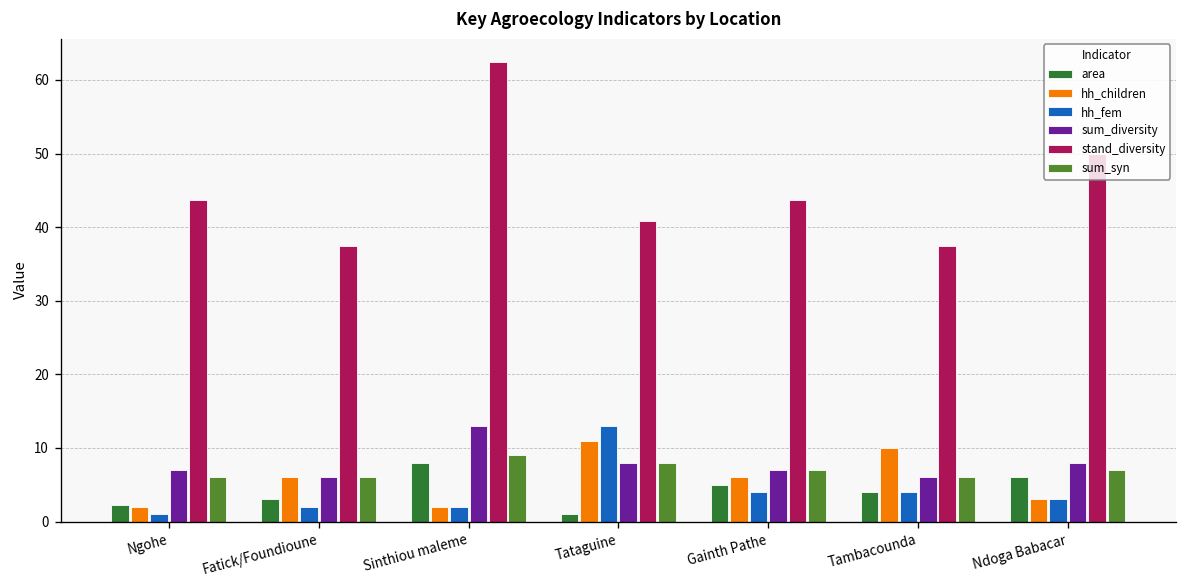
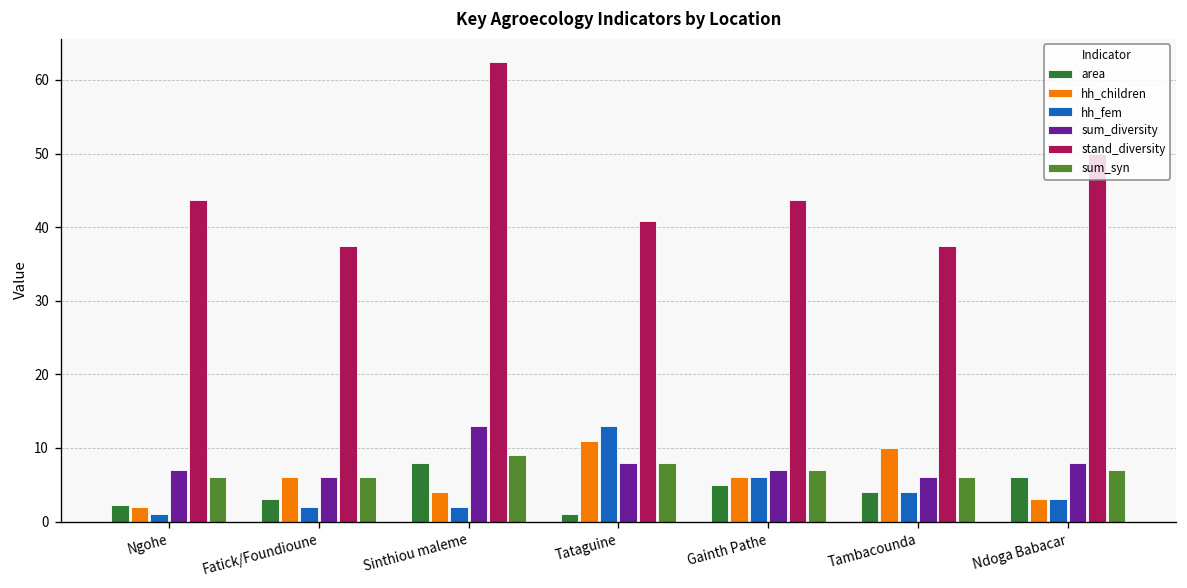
  {
    "hh_children": {
      "Ngohe": 2,
      "Fatick/Foundioune": 6,
-     "Sinthiou maleme": 2,
+     "Sinthiou maleme": 4,
      "Tataguine": 11,
      "Gainth Pathe": 6,
      "Tambacounda": 10,
      "Ndoga Babacar": 3
    },
    "hh_fem": {
      "Ngohe": 1,
      "Fatick/Foundioune": 2,
      "Sinthiou maleme": 2,
      "Tataguine": 13,
-     "Gainth Pathe": 4,
+     "Gainth Pathe": 6,
      "Tambacounda": 4,
      "Ndoga Babacar": 3
    },
    "sum_diversity": {
      "Ngohe": 7,
      "Fatick/Foundioune": 6,
      "Sinthiou maleme": 13,
      "Tataguine": 8,
      "Gainth Pathe": 7,
      "Tambacounda": 6,
      "Ndoga Babacar": 8
    },
    "stand_diversity": {
      "Ngohe": 44,
      "Fatick/Foundioune": 38,
      "Sinthiou maleme": 63,
      "Tataguine": 41,
      "Gainth Pathe": 44,
      "Tambacounda": 38
    }
  }
